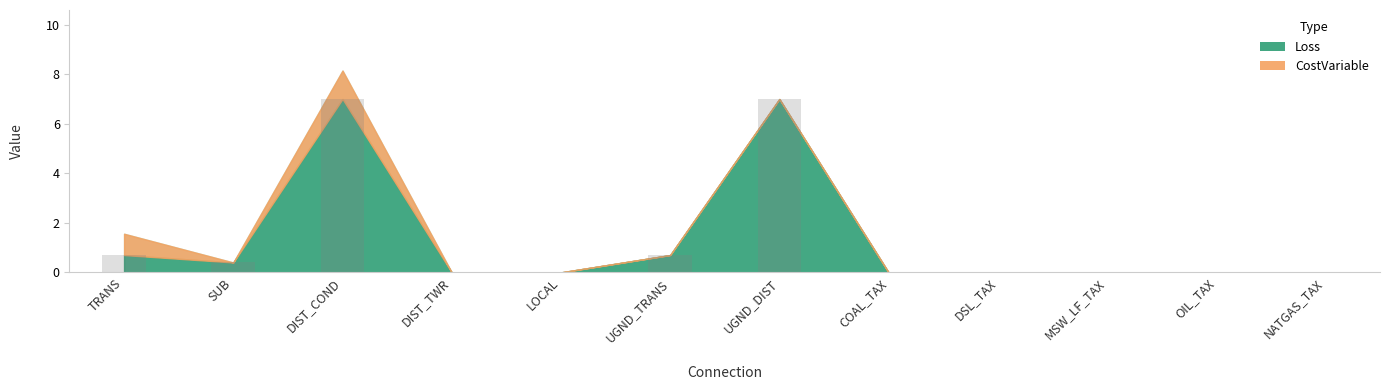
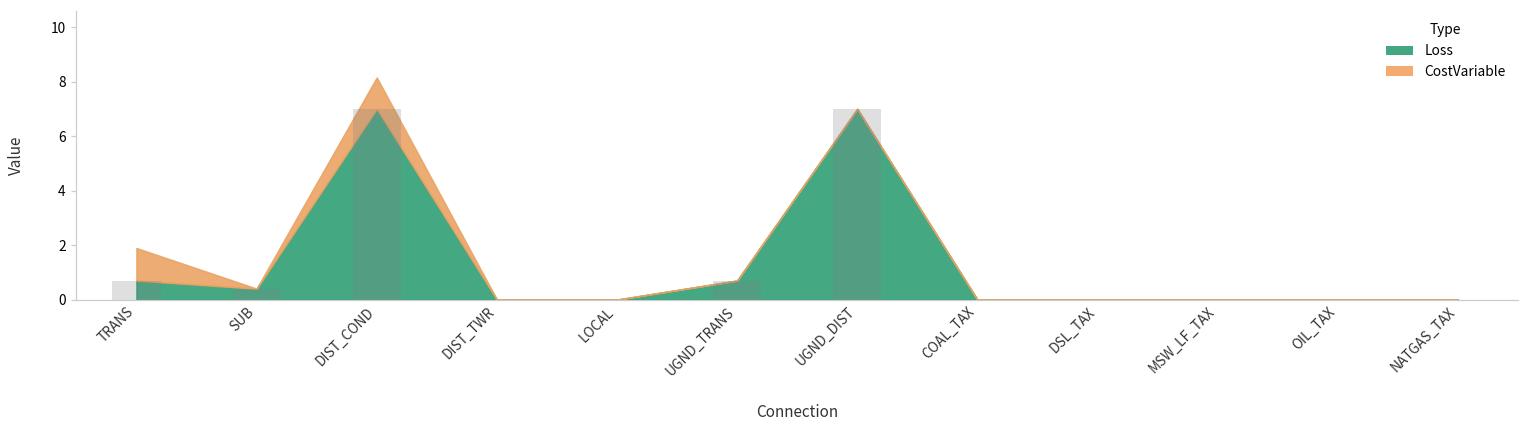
  {
    "Loss": {
      "TRANS": 0.7,
      "DIST_COND": 7.0
    },
    "CostVariable": {
-     "TRANS": 0.9
+     "TRANS": 1.2
    }
  }
